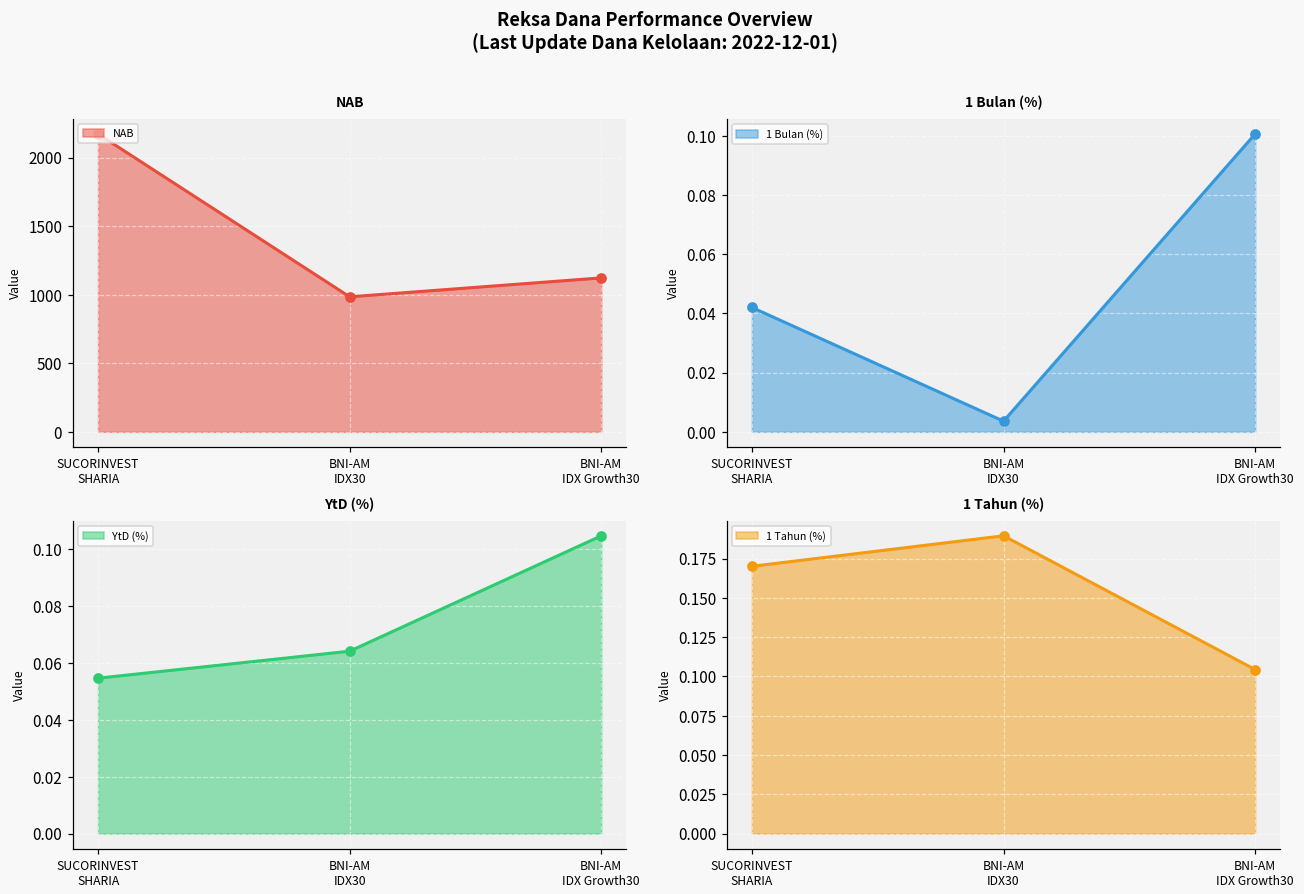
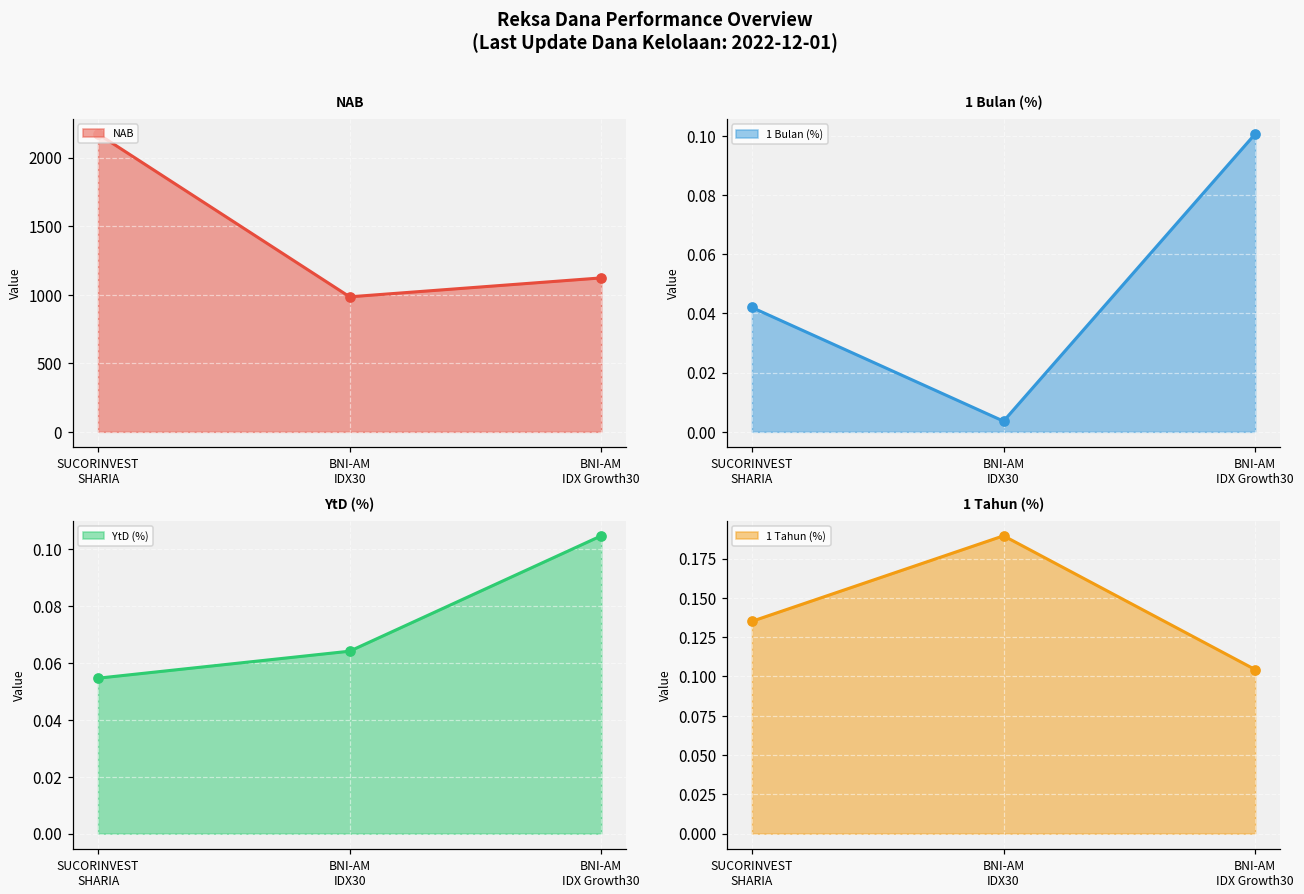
  {
    "NAB": {
      "BNI-AM IDX30": 990,
      "BNI-AM IDX Growth30": 1120
    },
    "1 Bulan (%)": {
      "SUCORINVEST SHARIA": 0.042,
      "BNI-AM IDX30": 0.004,
      "BNI-AM IDX Growth30": 0.101
    },
    "YtD (%)": {
      "SUCORINVEST SHARIA": 0.055,
      "BNI-AM IDX30": 0.064,
      "BNI-AM IDX Growth30": 0.105
    },
    "1 Tahun (%)": {
-     "SUCORINVEST SHARIA": 0.170,
+     "SUCORINVEST SHARIA": 0.135,
      "BNI-AM IDX30": 0.190,
      "BNI-AM IDX Growth30": 0.104
    }
  }
